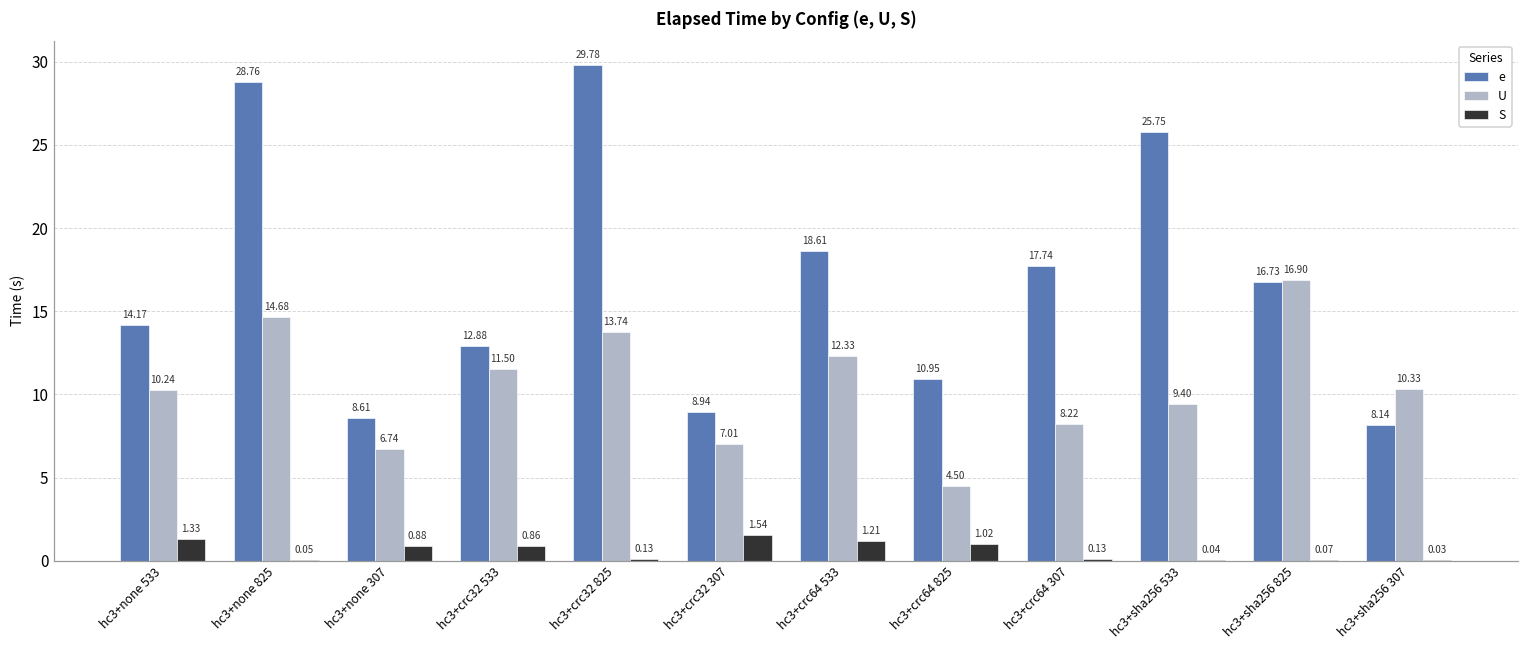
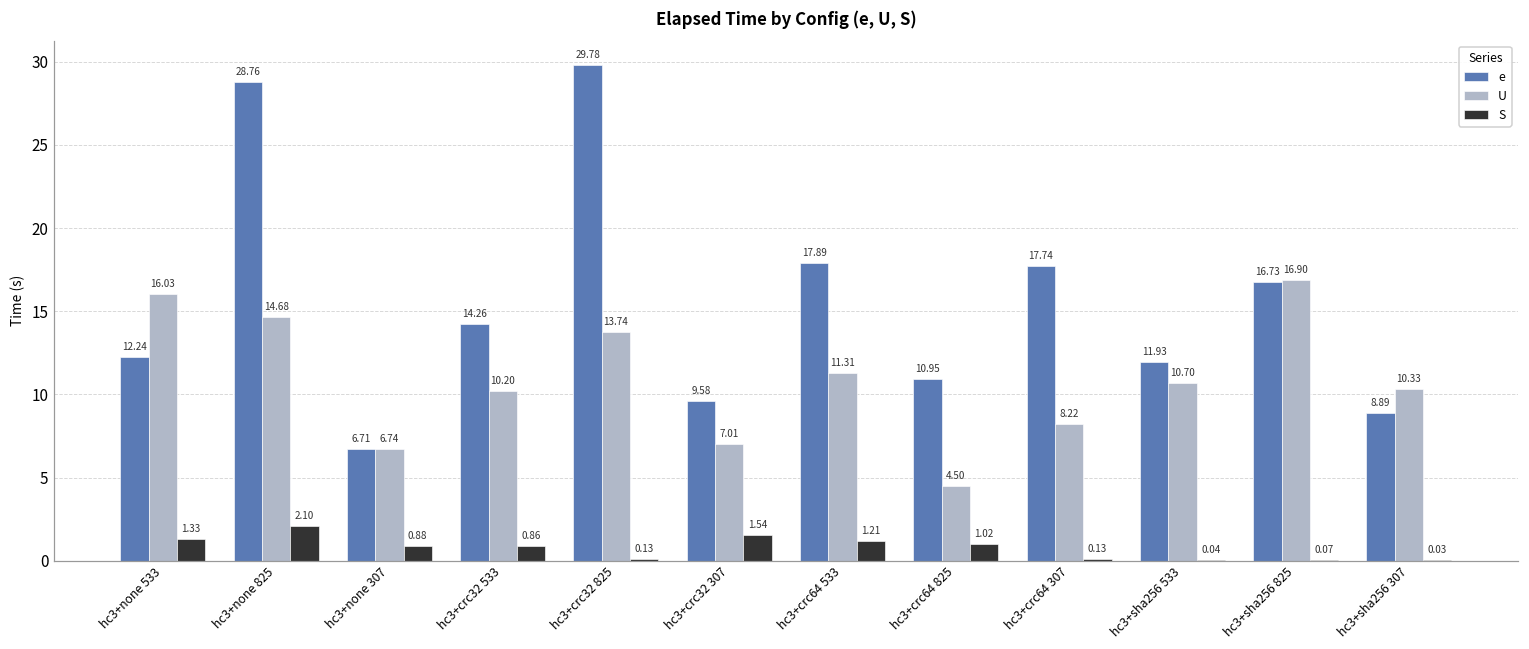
  {
    "e": {
-     "hc3+none 533": 14.17,
+     "hc3+none 533": 12.24,
      "hc3+none 825": 28.76,
-     "hc3+none 307": 8.61,
-     "hc3+crc32 533": 12.88,
+     "hc3+none 307": 6.71,
+     "hc3+crc32 533": 14.26,
      "hc3+crc32 825": 29.78,
-     "hc3+crc32 307": 8.94,
-     "hc3+crc64 533": 18.61,
+     "hc3+crc32 307": 9.58,
+     "hc3+crc64 533": 17.89,
      "hc3+crc64 825": 10.95,
      "hc3+crc64 307": 17.74,
-     "hc3+sha256 533": 25.75,
+     "hc3+sha256 533": 11.93,
      "hc3+sha256 825": 16.73,
-     "hc3+sha256 307": 8.14
+     "hc3+sha256 307": 8.89
    },
    "U": {
-     "hc3+none 533": 10.24,
+     "hc3+none 533": 16.03,
      "hc3+none 825": 14.68,
      "hc3+none 307": 6.74,
-     "hc3+crc32 533": 11.50,
+     "hc3+crc32 533": 10.20,
      "hc3+crc32 825": 13.74,
      "hc3+crc32 307": 7.01,
-     "hc3+crc64 533": 12.33,
+     "hc3+crc64 533": 11.31,
      "hc3+crc64 825": 4.50,
      "hc3+crc64 307": 8.22,
-     "hc3+sha256 533": 9.40,
+     "hc3+sha256 533": 10.70,
      "hc3+sha256 825": 16.90,
      "hc3+sha256 307": 10.33
    },
    "S": {
      "hc3+none 533": 1.33,
-     "hc3+none 825": 0.05,
+     "hc3+none 825": 2.10,
      "hc3+none 307": 0.88,
      "hc3+crc32 533": 0.86,
      "hc3+crc32 825": 0.13,
      "hc3+crc32 307": 1.54,
      "hc3+crc64 533": 1.21,
      "hc3+crc64 825": 1.02,
      "hc3+crc64 307": 0.13,
      "hc3+sha256 533": 0.04,
      "hc3+sha256 825": 0.07,
      "hc3+sha256 307": 0.03
    }
  }
